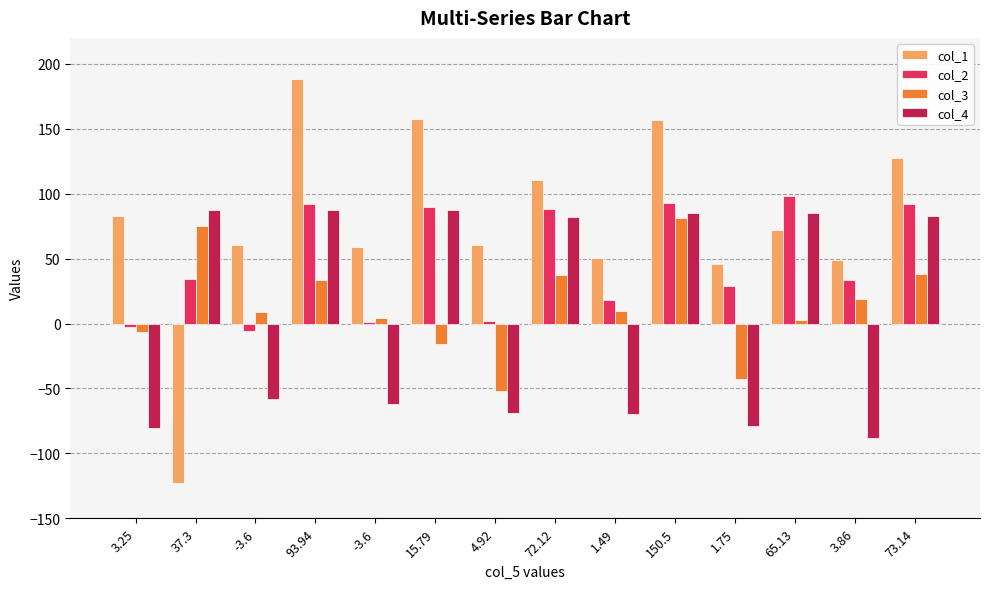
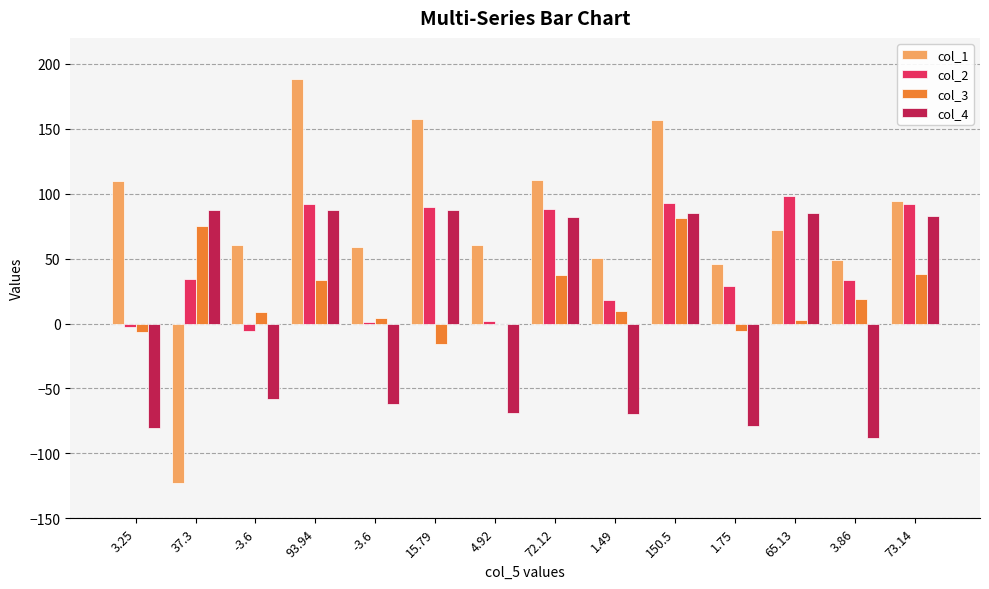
  {
    "col_1": {
-     "3.25": 83,
+     "3.25": 110,
      "37.3": -123,
      "93.94": 188,
      "15.79": 158,
      "4.92": 61,
      "72.12": 111,
      "1.49": 50,
      "150.5": 157,
      "1.75": 46,
      "65.13": 72,
      "3.86": 49,
-     "73.14": 128
+     "73.14": 95
    },
    "col_3": {
      "3.25": -7,
      "37.3": 75,
      "93.94": 34,
      "15.79": -16,
-     "4.92": -52,
+     "4.92": 0,
      "72.12": 37,
      "1.49": 10,
      "150.5": 82,
-     "1.75": -43,
+     "1.75": -6,
      "65.13": 3,
      "3.86": 19,
      "73.14": 38
    }
  }
